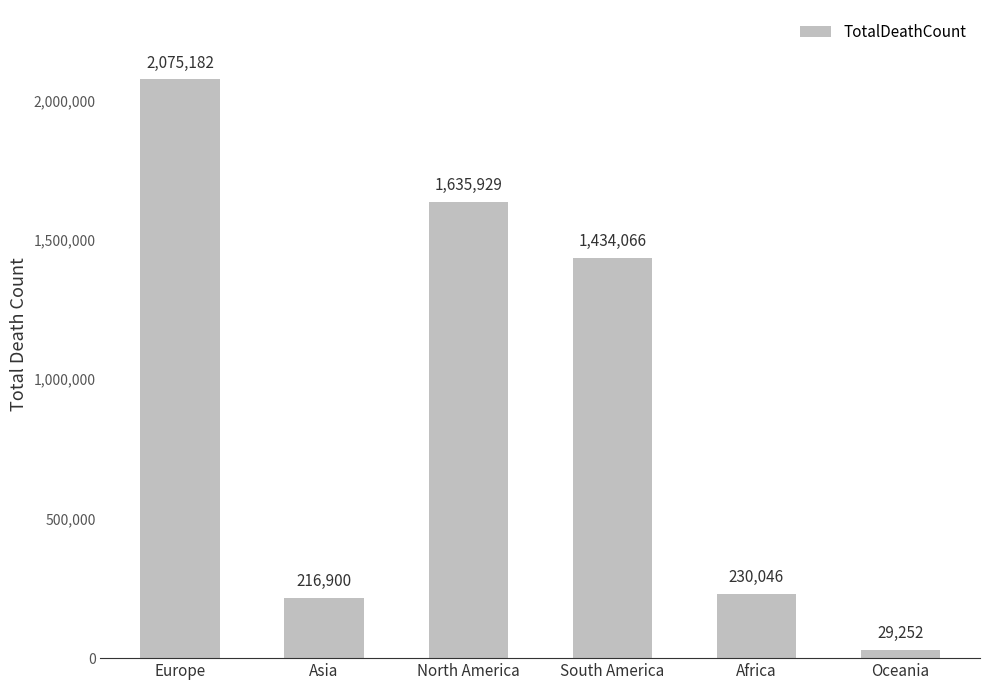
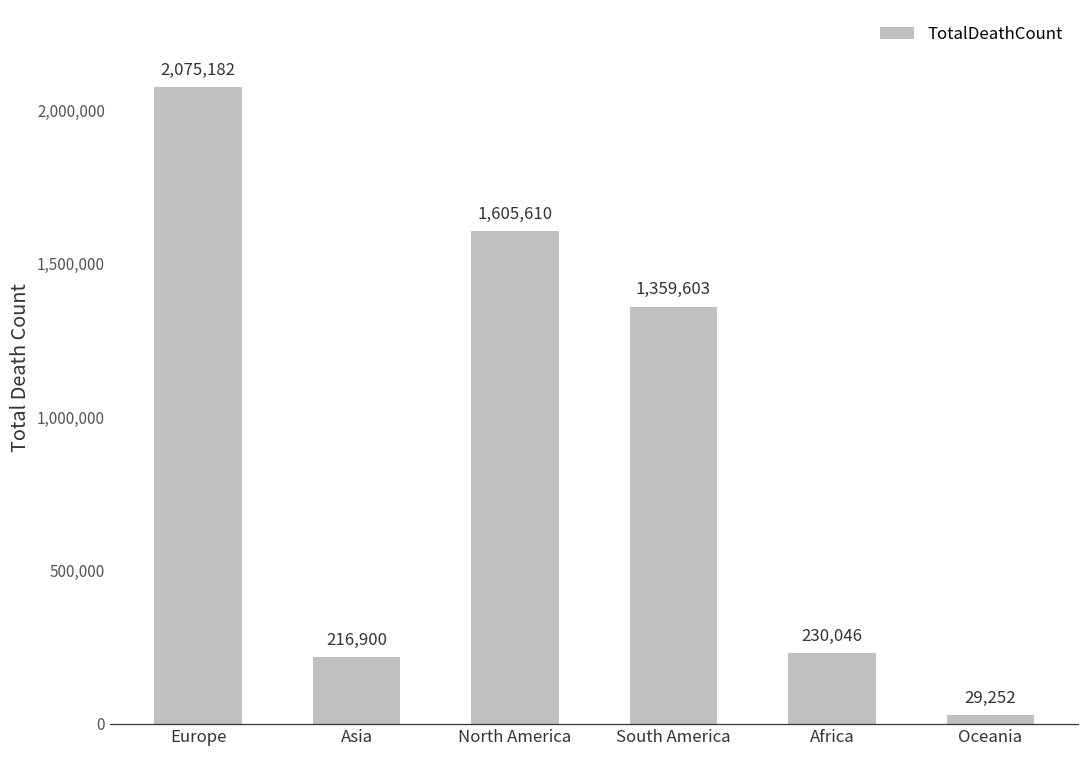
  {
    "Europe": "2,075,182",
    "Asia": "216,900",
-   "North America": "1,635,929",
-   "South America": "1,434,066",
+   "North America": "1,605,610",
+   "South America": "1,359,603",
    "Africa": "230,046",
    "Oceania": "29,252"
  }
